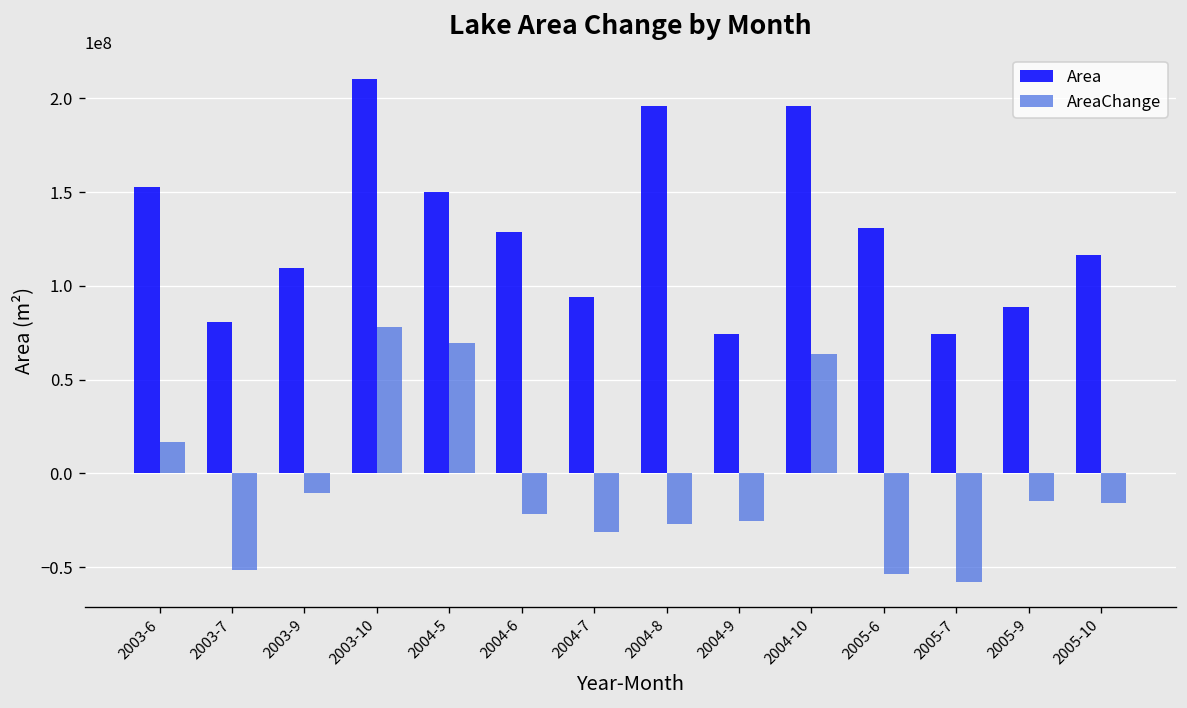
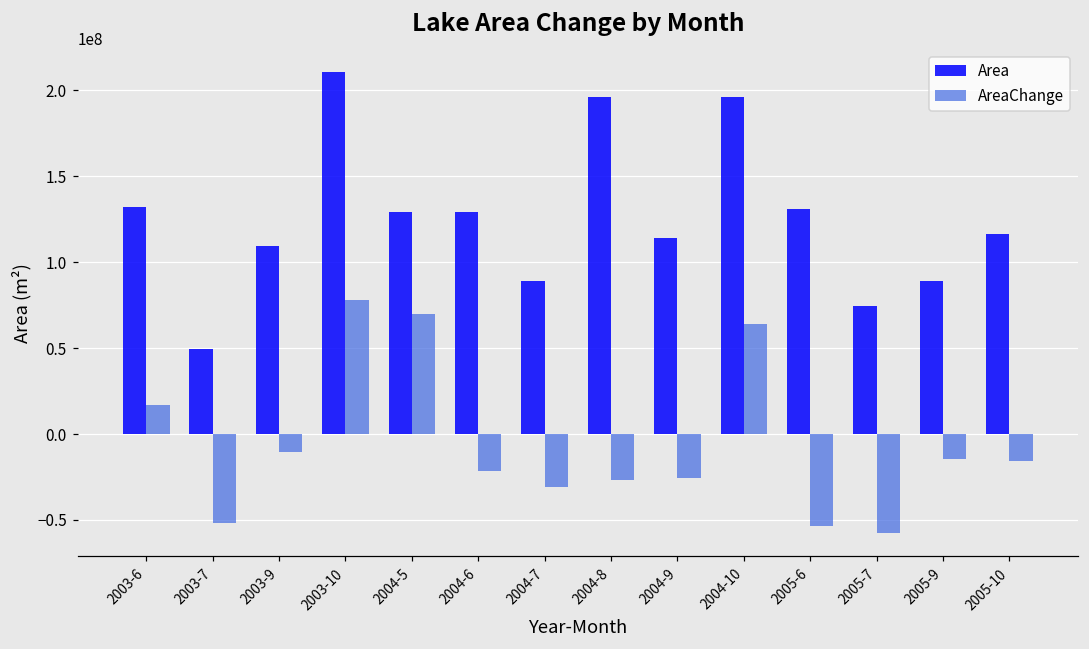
  {
    "Area": {
-     "2003-6": 153000000,
-     "2003-7": 81000000,
+     "2003-6": 132000000,
+     "2003-7": 49000000,
      "2003-9": 109000000,
      "2003-10": 211000000,
-     "2004-5": 150000000,
+     "2004-5": 129000000,
      "2004-6": 129000000,
-     "2004-7": 94000000,
+     "2004-7": 89000000,
      "2004-8": 196000000,
-     "2004-9": 74000000,
+     "2004-9": 114000000,
      "2004-10": 196000000,
      "2005-6": 131000000,
      "2005-7": 75000000,
      "2005-9": 89000000,
      "2005-10": 116000000
    },
    "AreaChange": {
      "2003-6": 17000000,
      "2003-7": -52000000,
      "2003-9": -10000000,
      "2003-10": 78000000,
      "2004-5": 70000000,
      "2004-6": -21000000,
      "2004-7": -31000000,
      "2004-8": -27000000,
      "2004-9": -25000000,
      "2004-10": 64000000,
      "2005-6": -53000000,
      "2005-7": -58000000,
      "2005-9": -14000000,
      "2005-10": -16000000
    }
  }
